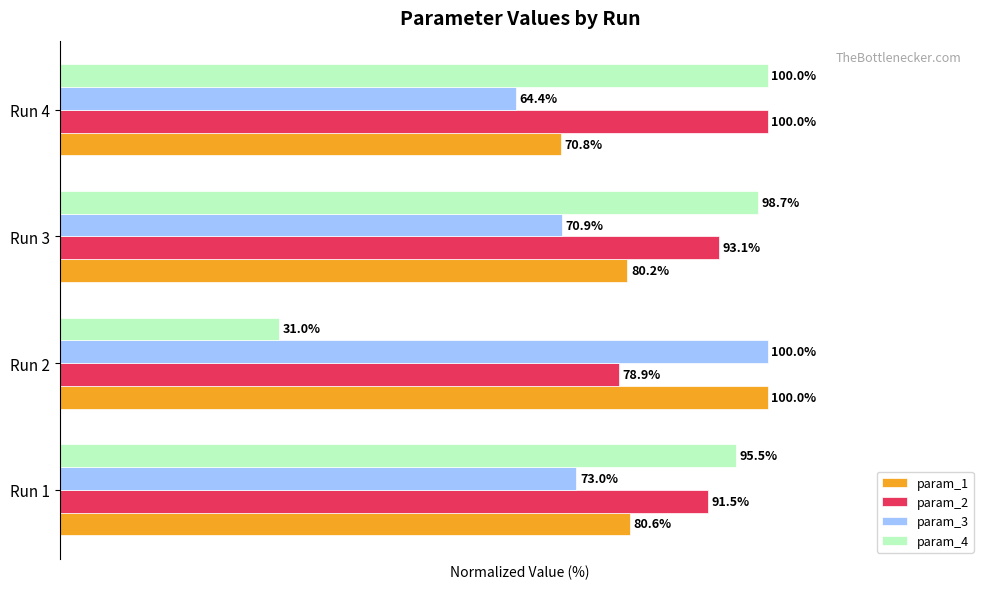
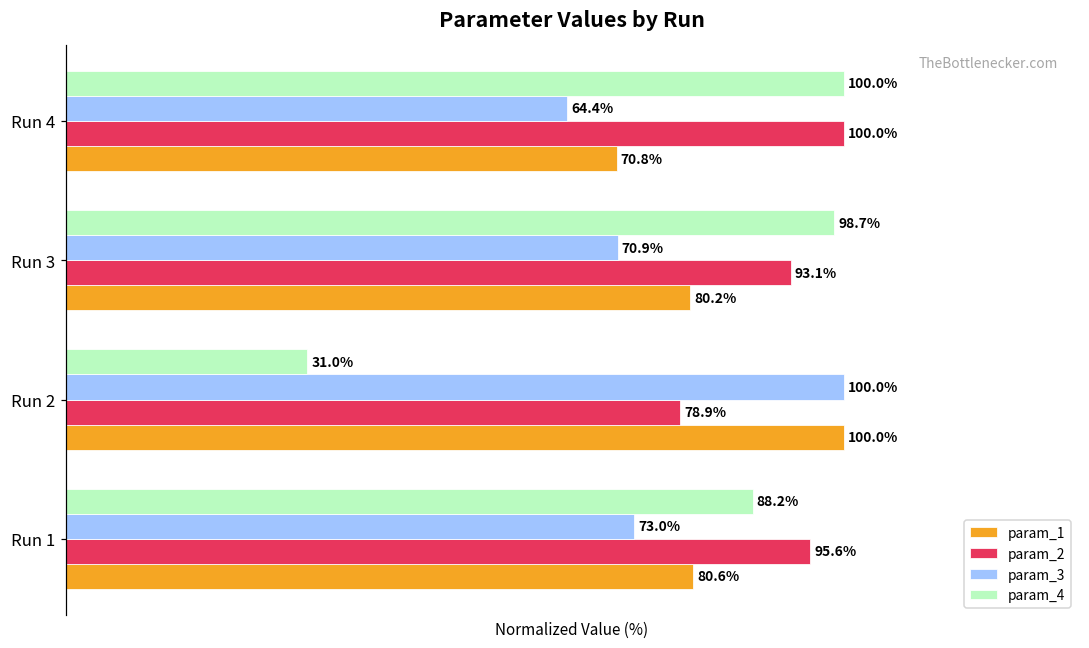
  {
    "param_1": {
      "Run 4": "70.8%",
      "Run 3": "80.2%",
      "Run 2": "100.0%",
      "Run 1": "80.6%"
    },
    "param_2": {
      "Run 4": "100.0%",
      "Run 3": "93.1%",
      "Run 2": "78.9%",
-     "Run 1": "91.5%"
+     "Run 1": "95.6%"
    },
    "param_3": {
      "Run 4": "64.4%",
      "Run 3": "70.9%",
      "Run 2": "100.0%",
      "Run 1": "73.0%"
    },
    "param_4": {
      "Run 4": "100.0%",
      "Run 3": "98.7%",
      "Run 2": "31.0%",
-     "Run 1": "95.5%"
+     "Run 1": "88.2%"
    }
  }
